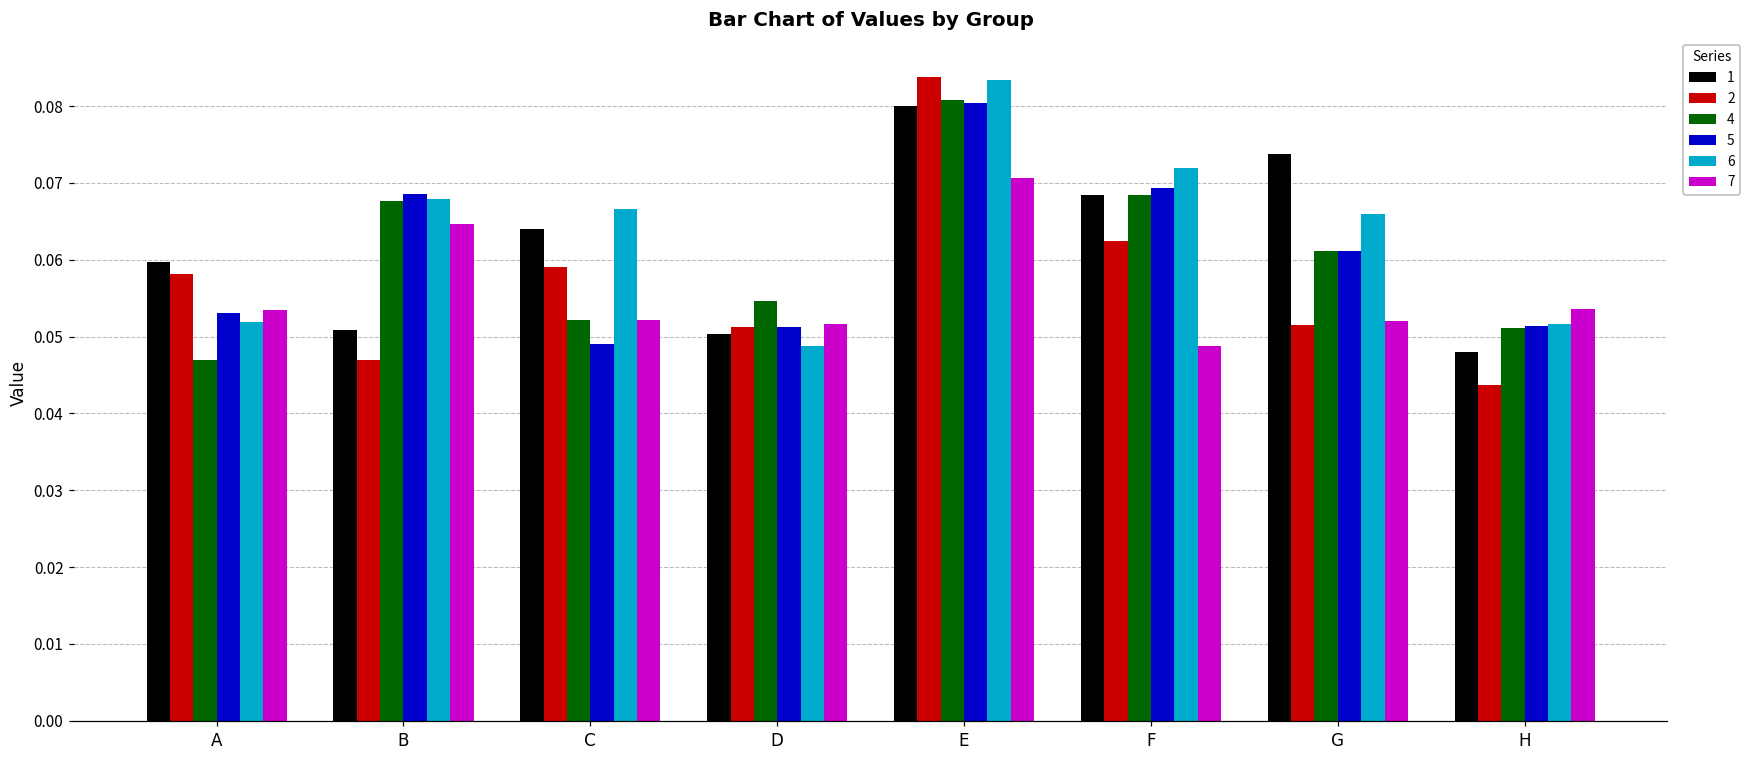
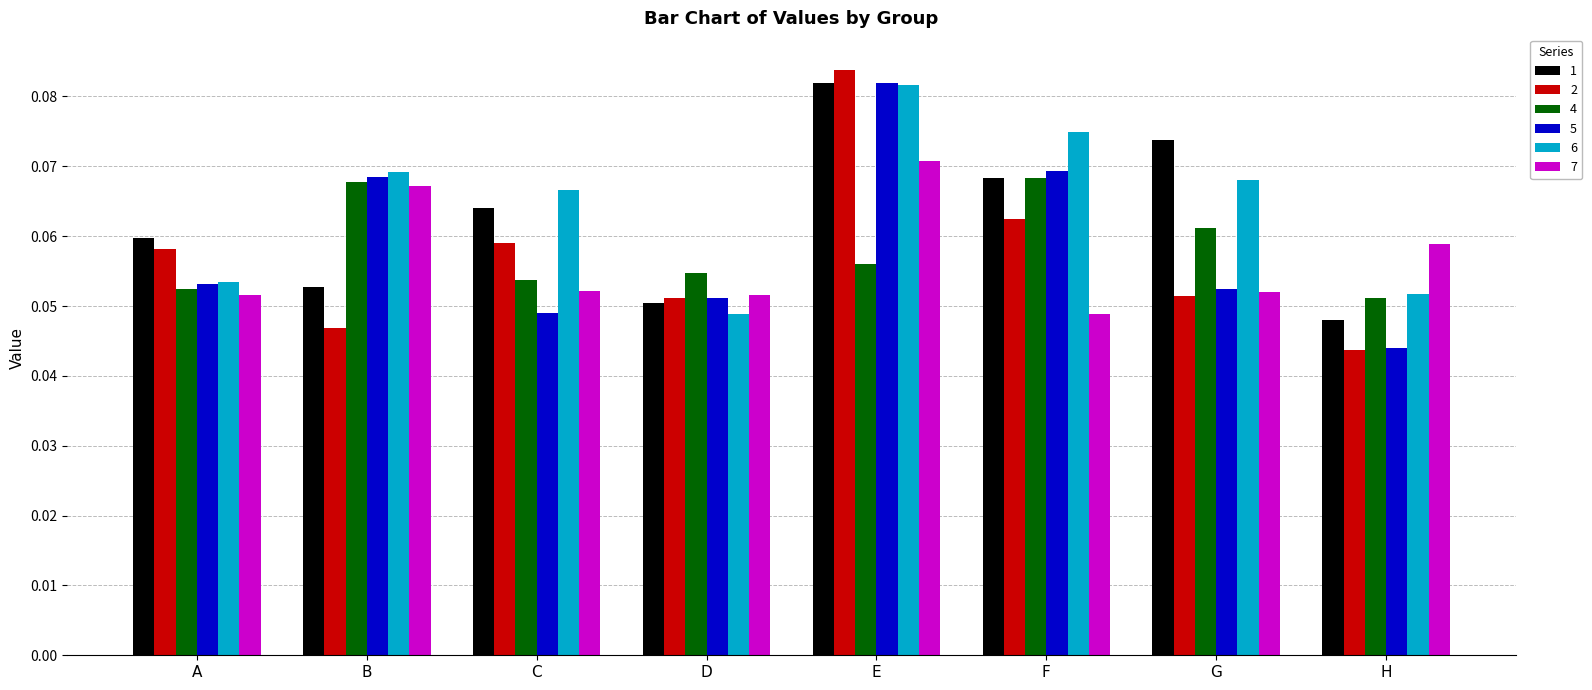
  {
    "1": {
      "A": 0.060,
-     "B": 0.051,
+     "B": 0.053,
      "C": 0.064,
      "D": 0.050,
-     "E": 0.080,
+     "E": 0.082,
      "F": 0.068,
      "G": 0.074,
      "H": 0.048
    },
    "2": {
      "A": 0.058,
      "B": 0.047,
      "C": 0.059,
      "D": 0.051,
      "E": 0.084,
      "F": 0.063,
      "G": 0.052,
      "H": 0.044
    },
    "4": {
-     "A": 0.047,
+     "A": 0.052,
      "B": 0.068,
-     "C": 0.052,
+     "C": 0.054,
      "D": 0.055,
-     "E": 0.081,
+     "E": 0.056,
      "F": 0.068,
      "G": 0.061,
      "H": 0.051
    },
    "5": {
      "A": 0.053,
      "B": 0.069,
      "C": 0.049,
      "D": 0.051,
-     "E": 0.080,
+     "E": 0.082,
      "F": 0.069,
-     "G": 0.061,
-     "H": 0.051
+     "G": 0.052,
+     "H": 0.044
    },
    "6": {
-     "A": 0.052,
-     "B": 0.068,
+     "A": 0.054,
+     "B": 0.069,
      "C": 0.067,
      "D": 0.049,
-     "E": 0.083,
-     "F": 0.072,
-     "G": 0.066,
+     "E": 0.082,
+     "F": 0.075,
+     "G": 0.068,
      "H": 0.052
    },
    "7": {
-     "A": 0.054,
-     "B": 0.065,
+     "A": 0.052,
+     "B": 0.067,
      "C": 0.052,
      "D": 0.052,
      "E": 0.071,
      "F": 0.049,
      "G": 0.052,
-     "H": 0.054
+     "H": 0.059
    }
  }
